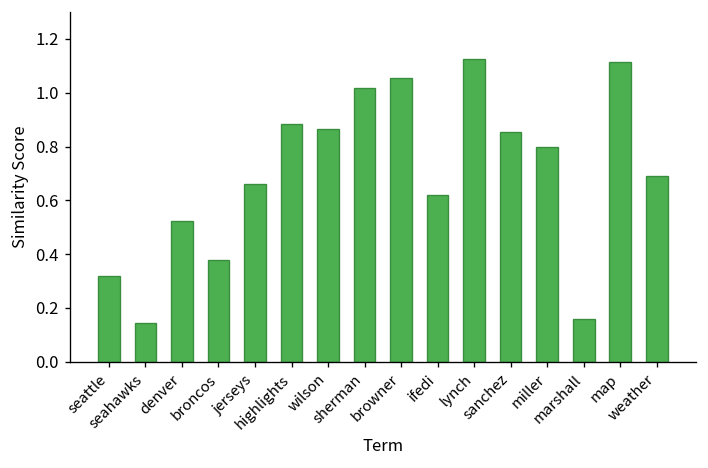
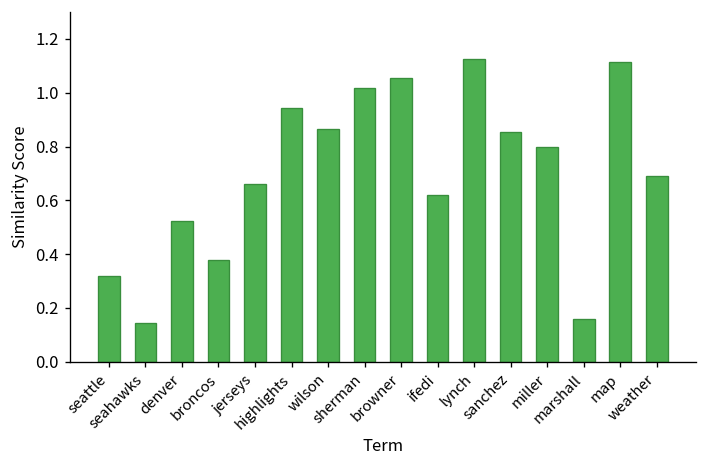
  {
    "seattle": 0.32,
    "seahawks": 0.15,
    "denver": 0.52,
    "broncos": 0.38,
    "jerseys": 0.66,
-   "highlights": 0.88,
+   "highlights": 0.95,
    "wilson": 0.86,
    "sherman": 1.02,
    "browner": 1.05,
    "ifedi": 0.62,
    "lynch": 1.13,
    "sanchez": 0.86,
    "miller": 0.80,
    "marshall": 0.16,
    "map": 1.11,
    "weather": 0.69
  }
